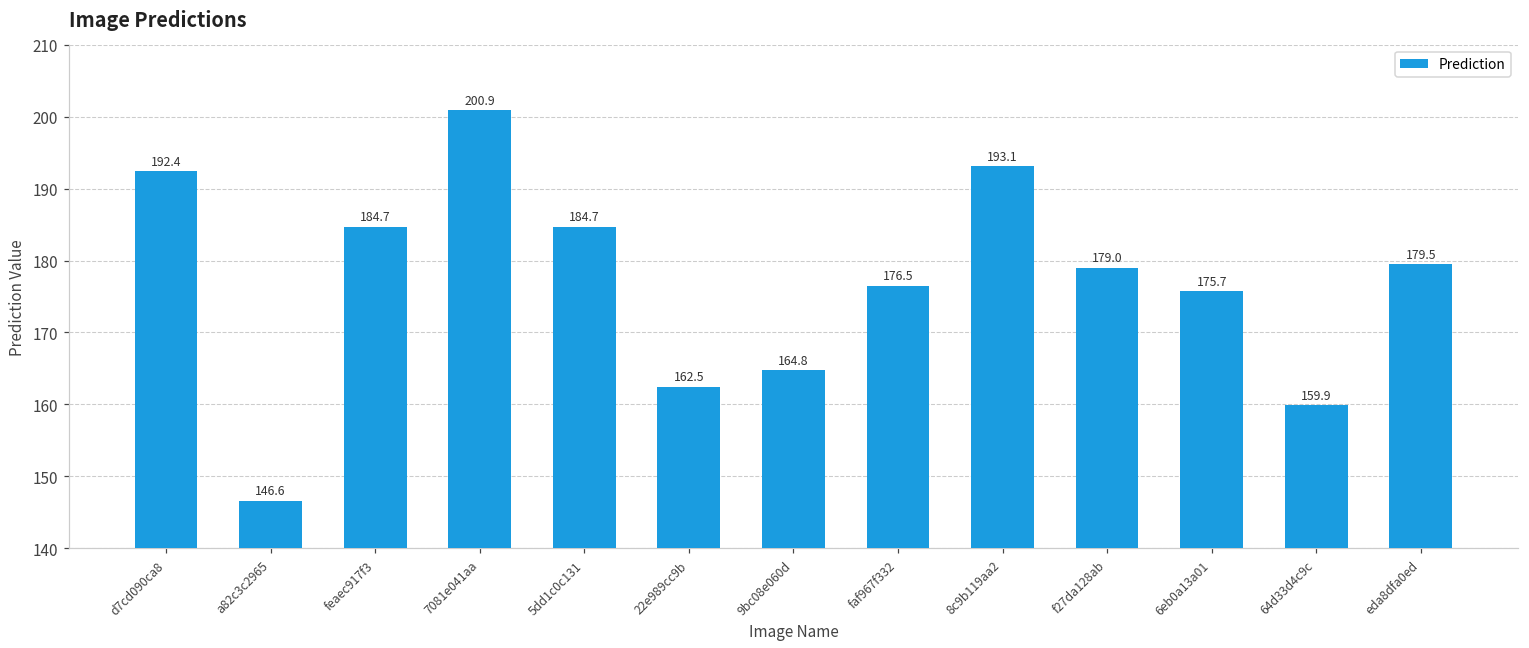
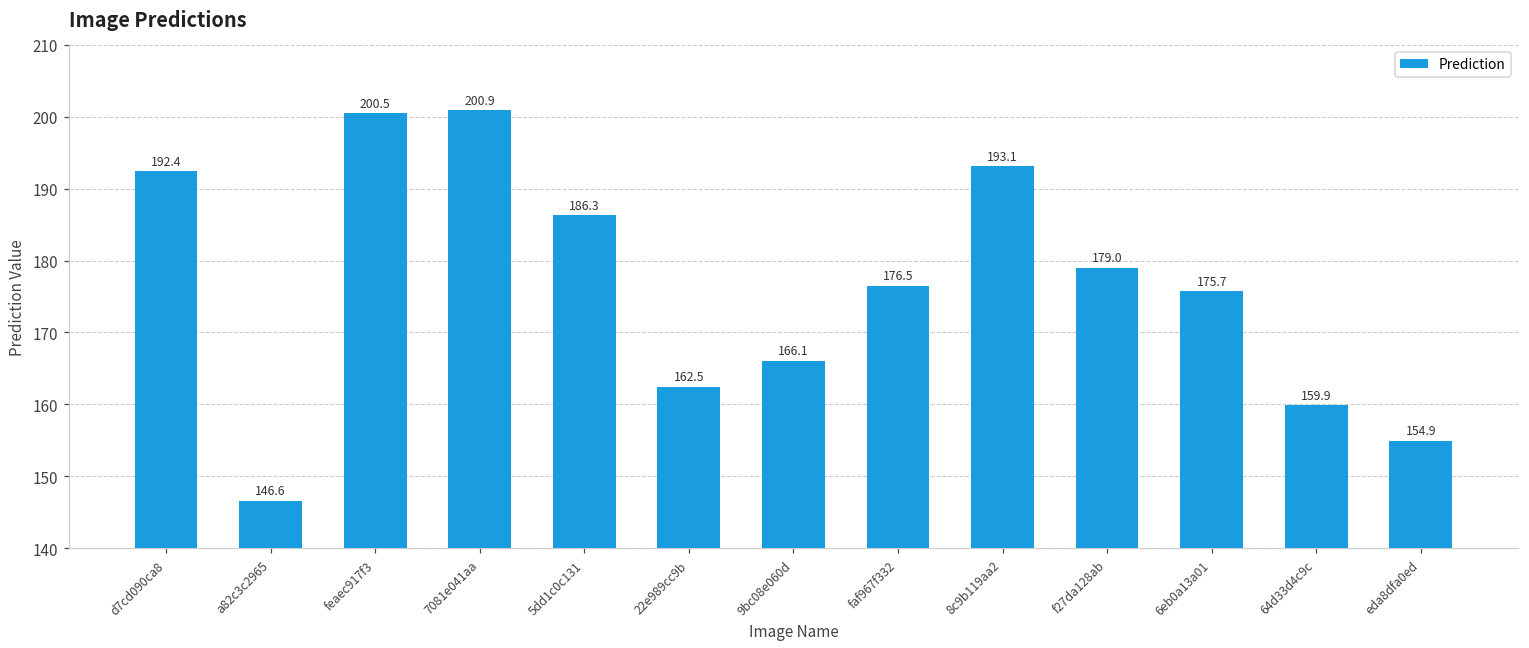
  {
    "d7cd090ca8": 192.4,
    "a82c3c2965": 146.6,
-   "feaec917f3": 184.7,
+   "feaec917f3": 200.5,
    "7081e041aa": 200.9,
-   "5dd1c0c131": 184.7,
+   "5dd1c0c131": 186.3,
    "22e989cc9b": 162.5,
-   "9bc08e060d": 164.8,
+   "9bc08e060d": 166.1,
    "faf967f332": 176.5,
    "8c9b119aa2": 193.1,
    "f27da128ab": 179.0,
    "6eb0a13a01": 175.7,
    "64d33d4c9c": 159.9,
-   "eda8dfa0ed": 179.5
+   "eda8dfa0ed": 154.9
  }
